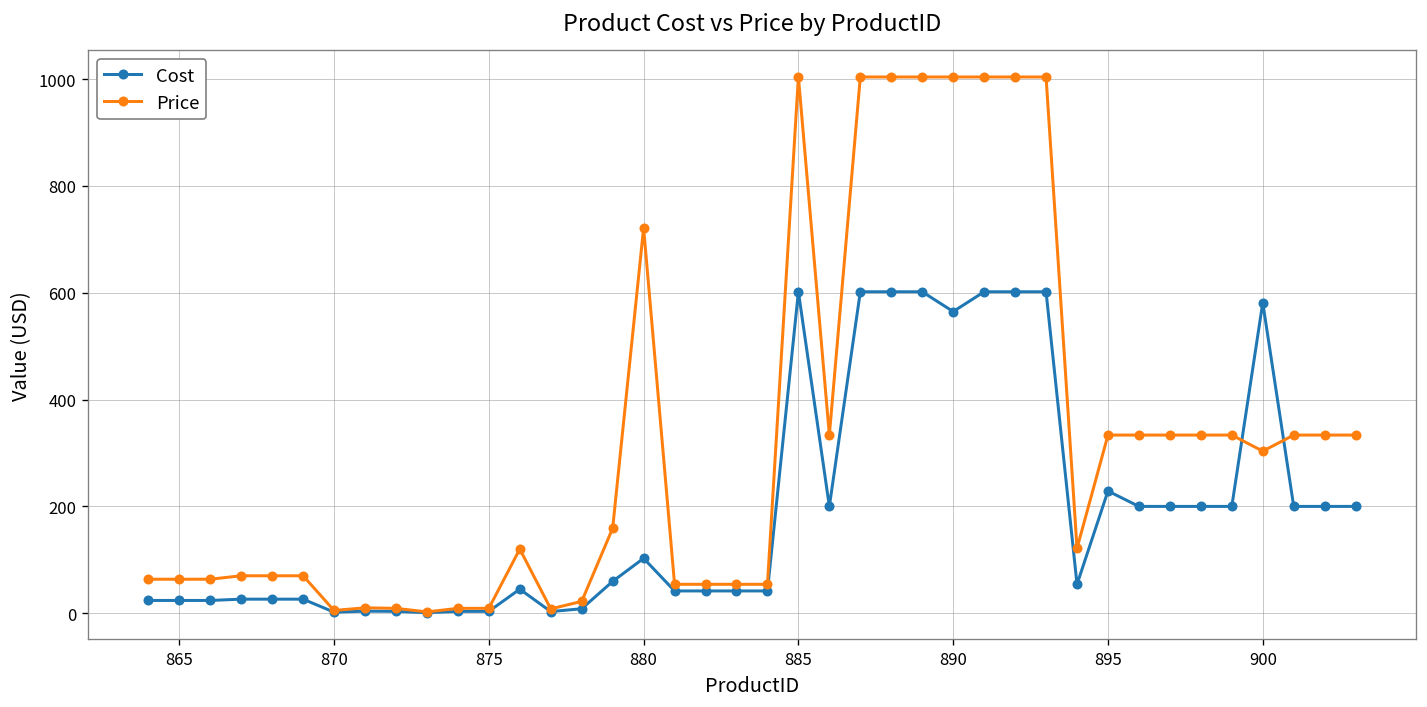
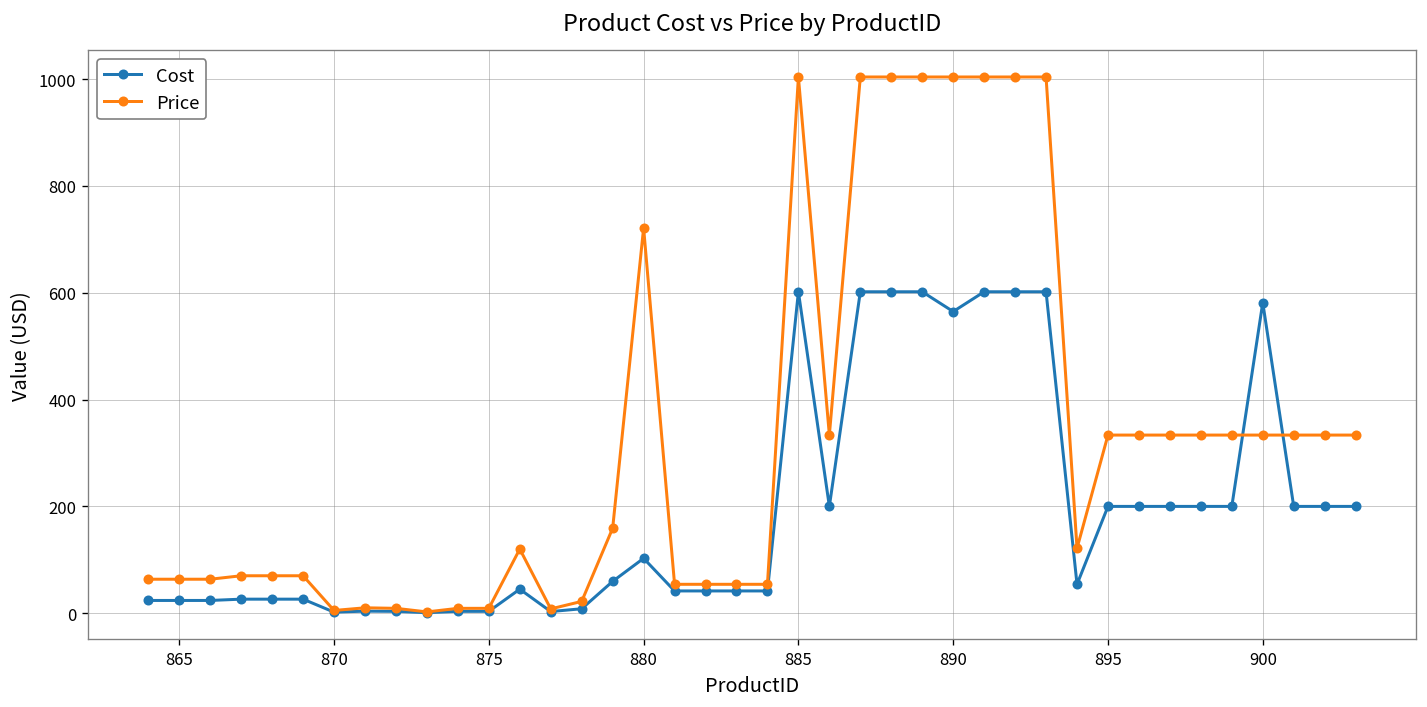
  {
    "Cost": {
      "865": 20,
      "880": 100,
      "885": 600,
      "890": 560,
-     "895": 230,
+     "895": 200,
      "900": 580
    },
    "Price": {
      "865": 60,
      "880": 720,
      "885": 1000,
      "890": 1000,
      "895": 330,
-     "900": 300
+     "900": 330
    }
  }
